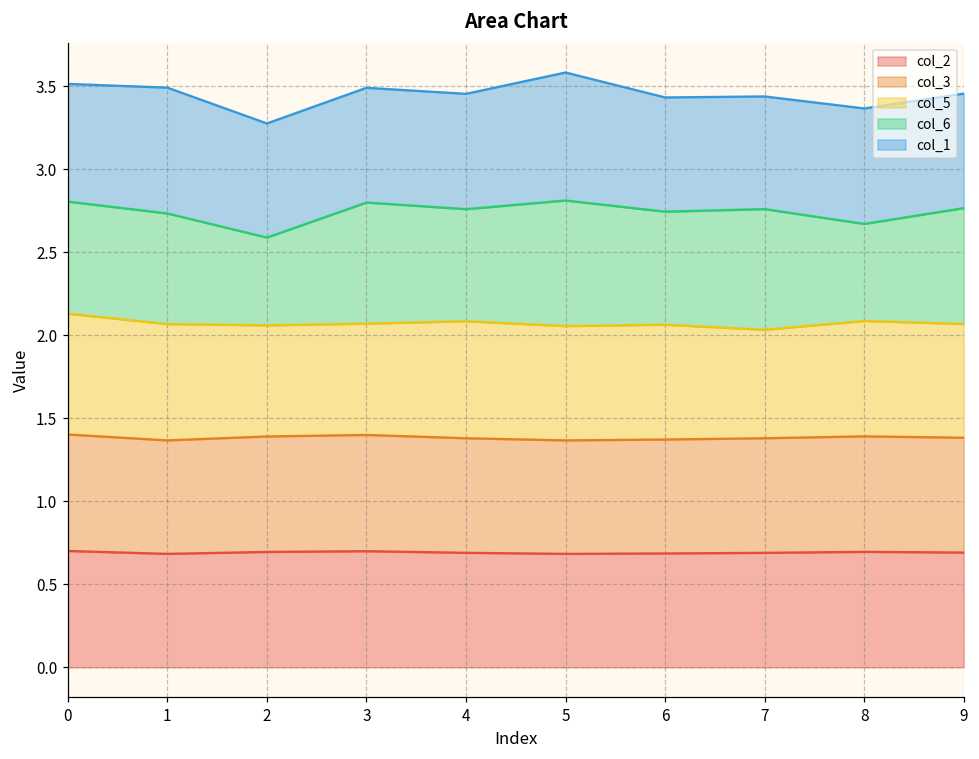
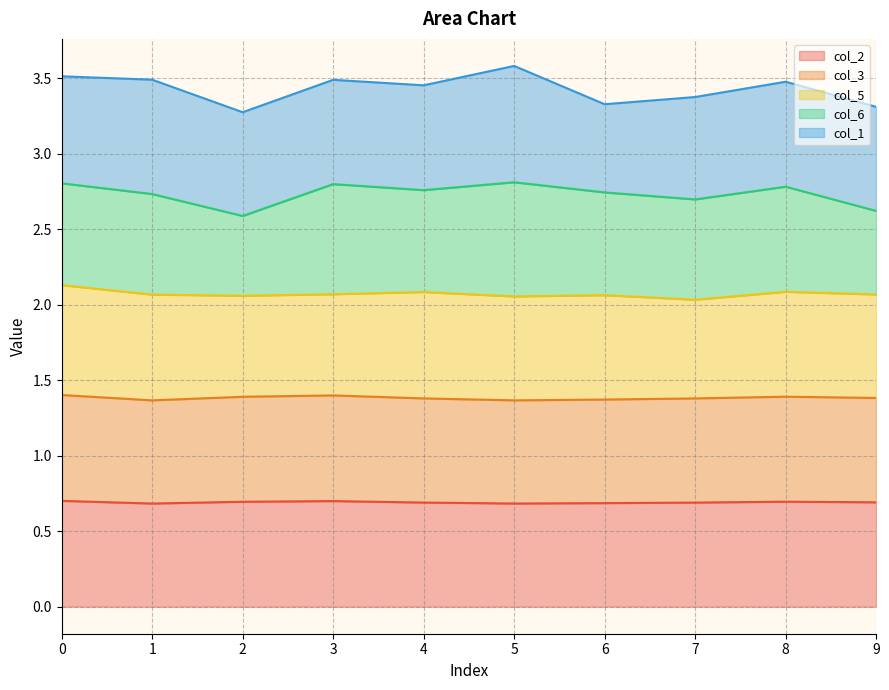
  {
    "col_6": {
      "0": 0.67,
      "1": 0.67,
      "2": 0.53,
      "3": 0.73,
      "4": 0.67,
      "5": 0.76,
      "6": 0.68,
-     "7": 0.73,
-     "8": 0.58,
-     "9": 0.70
+     "7": 0.66,
+     "8": 0.70,
+     "9": 0.55
    },
    "col_1": {
      "0": 0.71,
      "1": 0.76,
      "2": 0.69,
      "3": 0.69,
      "4": 0.69,
      "5": 0.77,
-     "6": 0.69,
+     "6": 0.58,
      "7": 0.68,
      "8": 0.70,
      "9": 0.69
    }
  }
